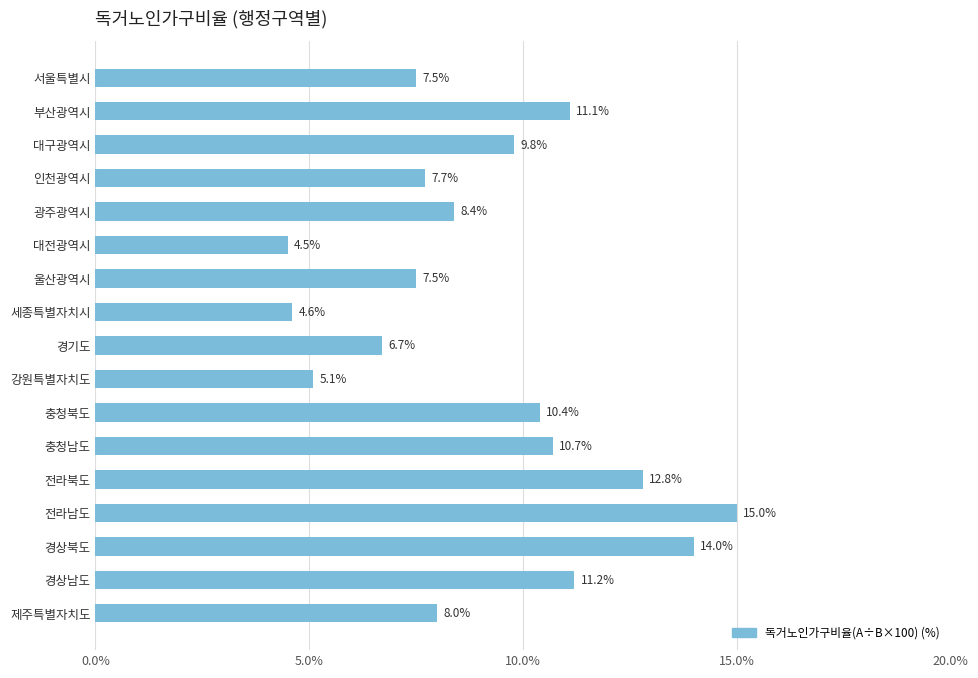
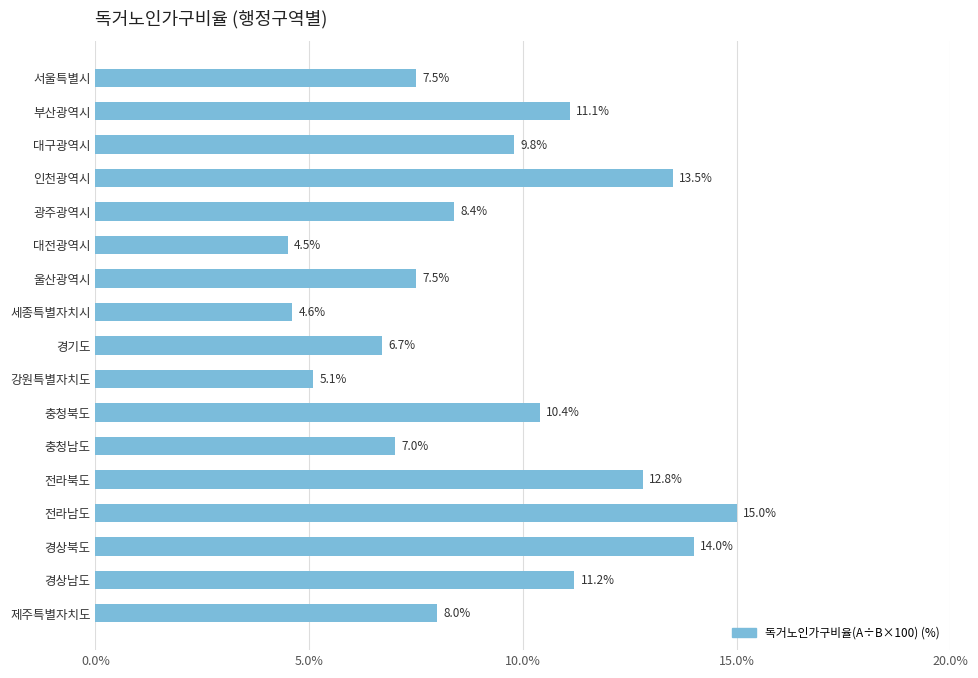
  {
    "서울특별시": "7.5%",
    "부산광역시": "11.1%",
    "대구광역시": "9.8%",
-   "인천광역시": "7.7%",
+   "인천광역시": "13.5%",
    "광주광역시": "8.4%",
    "대전광역시": "4.5%",
    "울산광역시": "7.5%",
    "세종특별자치시": "4.6%",
    "경기도": "6.7%",
    "강원특별자치도": "5.1%",
    "충청북도": "10.4%",
-   "충청남도": "10.7%",
+   "충청남도": "7.0%",
    "전라북도": "12.8%",
    "전라남도": "15.0%",
    "경상북도": "14.0%",
    "경상남도": "11.2%",
    "제주특별자치도": "8.0%"
  }
